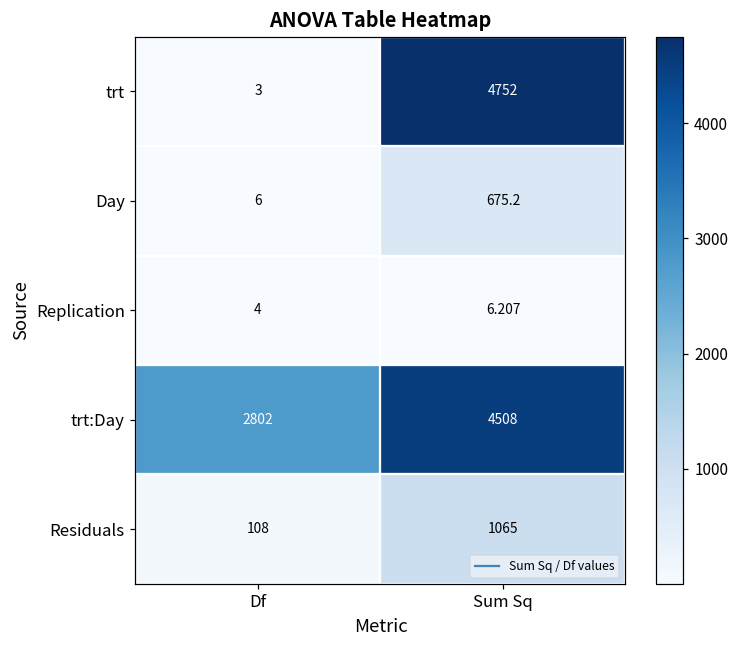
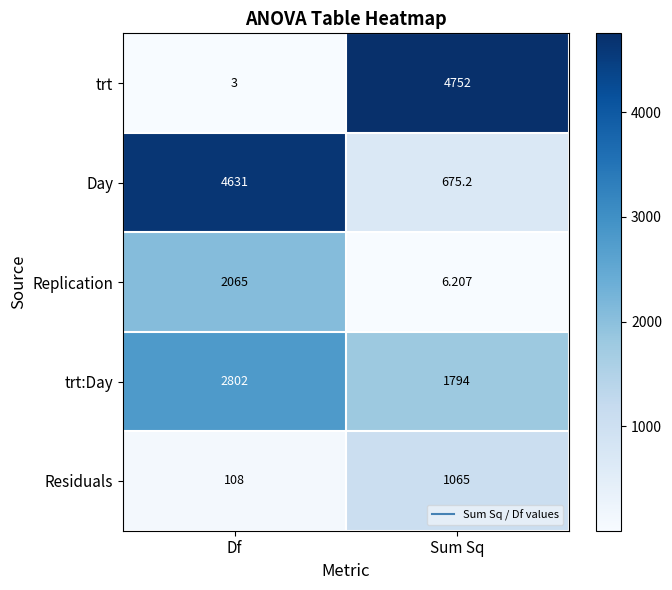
  {
    "trt": {
      "Df": 3,
      "Sum Sq": 4752
    },
    "Day": {
-     "Df": 6,
+     "Df": 4631,
      "Sum Sq": 675.2
    },
    "Replication": {
-     "Df": 4,
+     "Df": 2065,
      "Sum Sq": 6.207
    },
    "trt:Day": {
      "Df": 2802,
-     "Sum Sq": 4508
+     "Sum Sq": 1794
    },
    "Residuals": {
      "Df": 108,
      "Sum Sq": 1065
    }
  }
